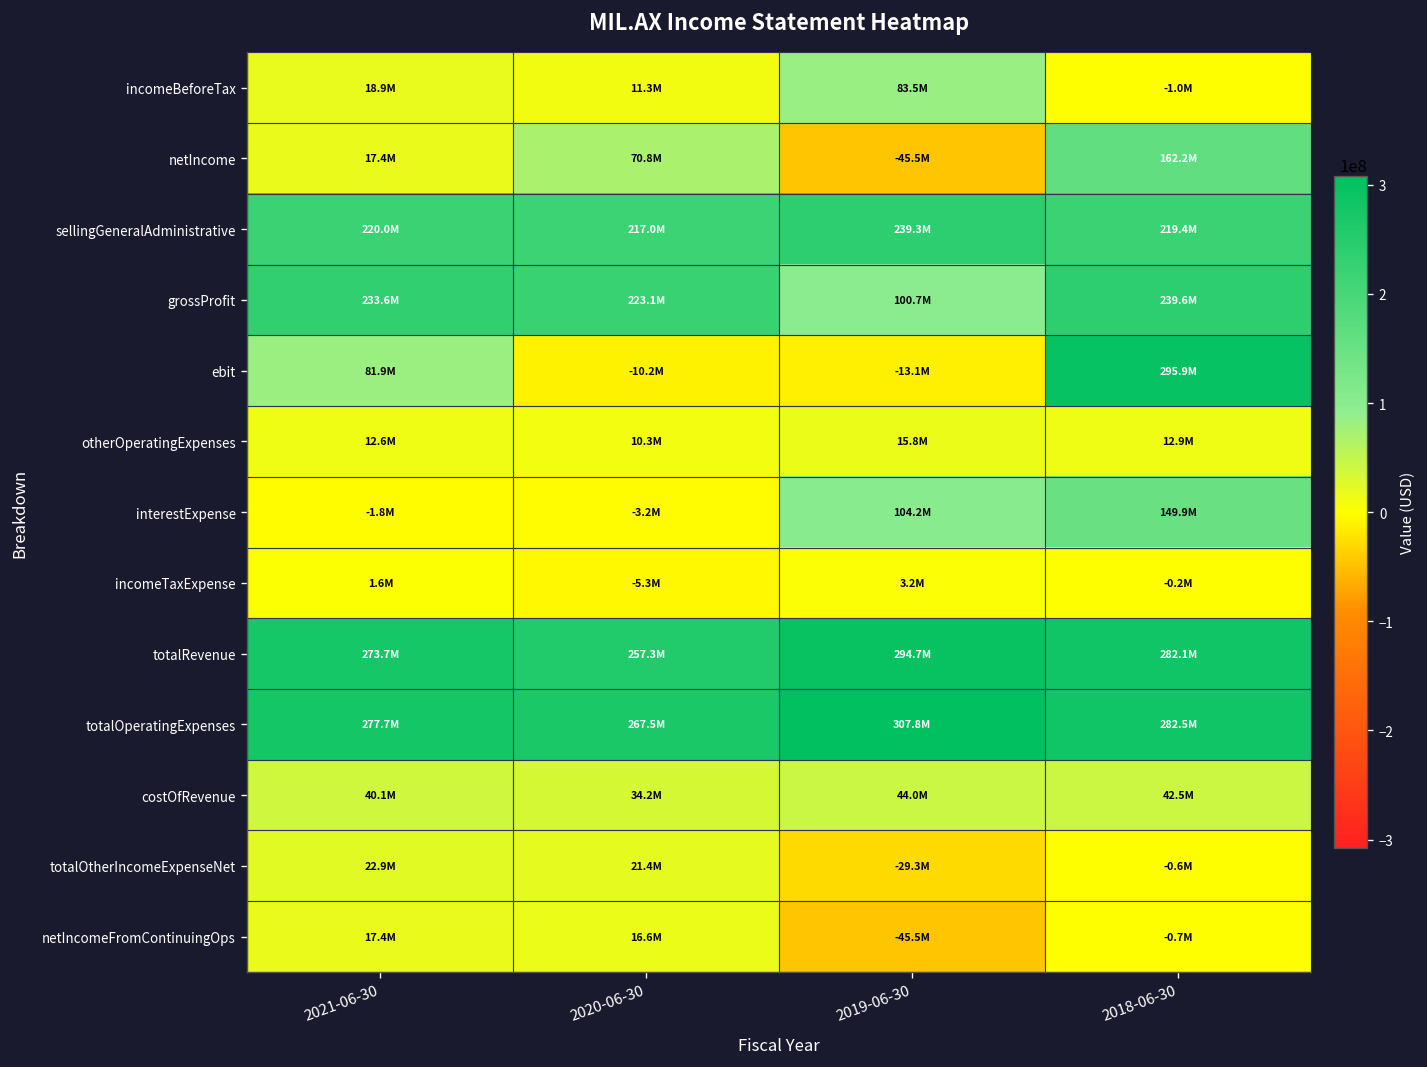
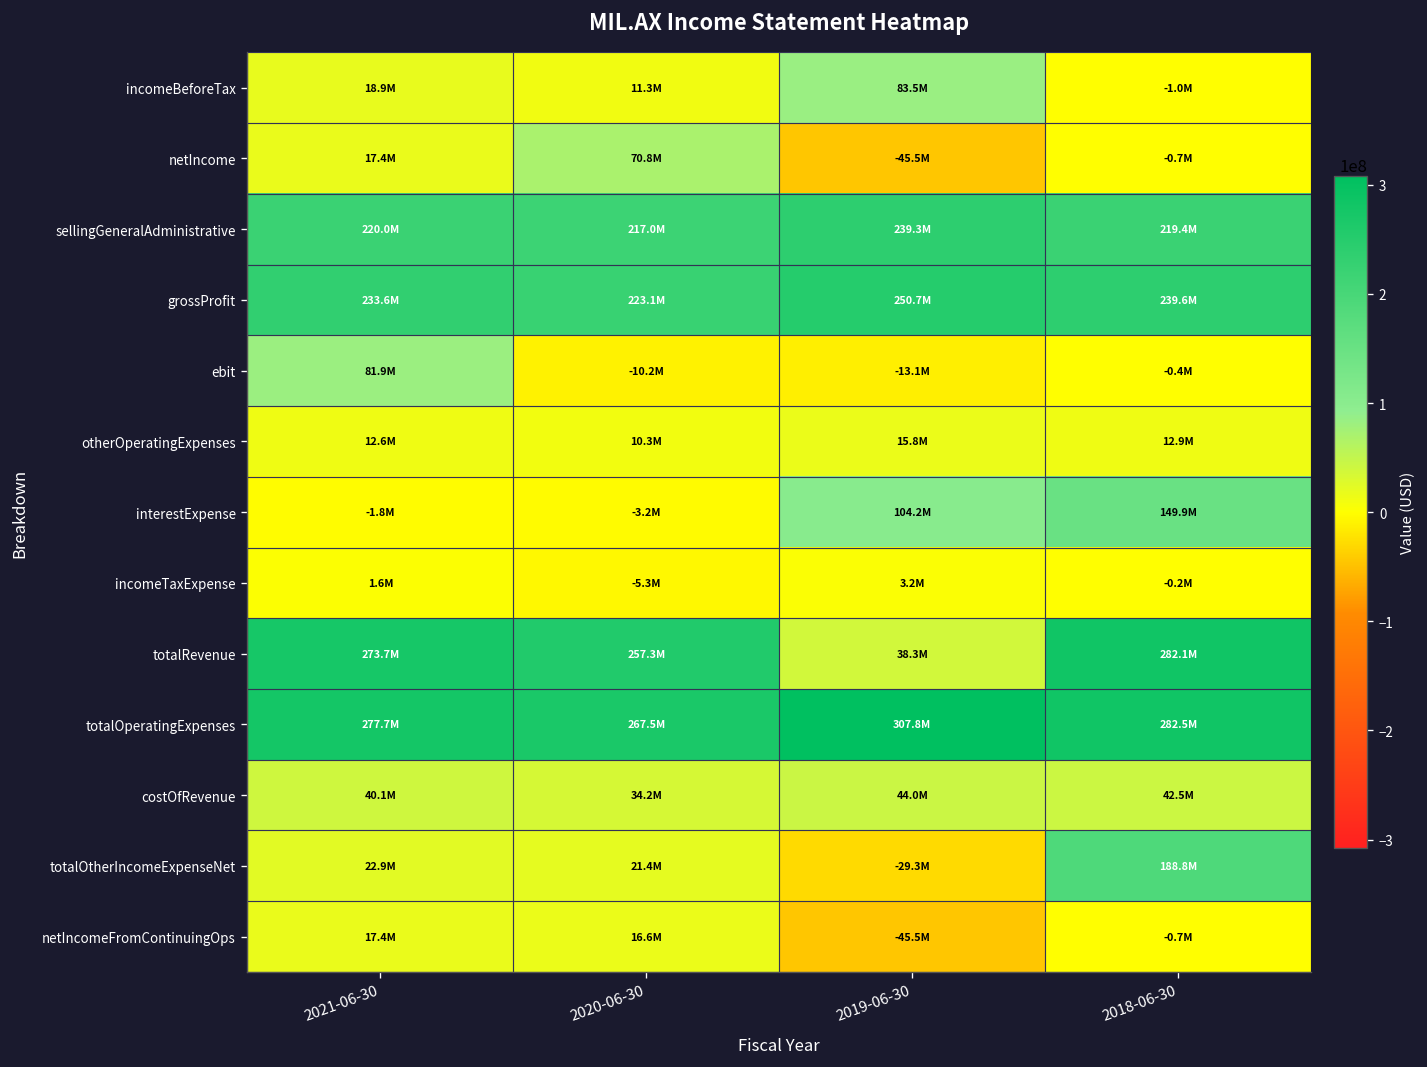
  {
    "incomeBeforeTax": {
      "2021-06-30": "18.9M",
      "2020-06-30": "11.3M",
      "2019-06-30": "83.5M",
      "2018-06-30": "-1.0M"
    },
    "netIncome": {
      "2021-06-30": "17.4M",
      "2020-06-30": "70.8M",
      "2019-06-30": "-45.5M",
-     "2018-06-30": "162.2M"
+     "2018-06-30": "-0.7M"
    },
    "sellingGeneralAdministrative": {
      "2021-06-30": "220.0M",
      "2020-06-30": "217.0M",
      "2019-06-30": "239.3M",
      "2018-06-30": "219.4M"
    },
    "grossProfit": {
      "2021-06-30": "233.6M",
      "2020-06-30": "223.1M",
-     "2019-06-30": "100.7M",
+     "2019-06-30": "250.7M",
      "2018-06-30": "239.6M"
    },
    "ebit": {
      "2021-06-30": "81.9M",
      "2020-06-30": "-10.2M",
      "2019-06-30": "-13.1M",
-     "2018-06-30": "295.9M"
+     "2018-06-30": "-0.4M"
    },
    "otherOperatingExpenses": {
      "2021-06-30": "12.6M",
      "2020-06-30": "10.3M",
      "2019-06-30": "15.8M",
      "2018-06-30": "12.9M"
    },
    "interestExpense": {
      "2021-06-30": "-1.8M",
      "2020-06-30": "-3.2M",
      "2019-06-30": "104.2M",
      "2018-06-30": "149.9M"
    },
    "incomeTaxExpense": {
      "2021-06-30": "1.6M",
      "2020-06-30": "-5.3M",
      "2019-06-30": "3.2M",
      "2018-06-30": "-0.2M"
    },
    "totalRevenue": {
      "2021-06-30": "273.7M",
      "2020-06-30": "257.3M",
-     "2019-06-30": "294.7M",
+     "2019-06-30": "38.3M",
      "2018-06-30": "282.1M"
    },
    "totalOperatingExpenses": {
      "2021-06-30": "277.7M",
      "2020-06-30": "267.5M",
      "2019-06-30": "307.8M",
      "2018-06-30": "282.5M"
    },
    "costOfRevenue": {
      "2021-06-30": "40.1M",
      "2020-06-30": "34.2M",
      "2019-06-30": "44.0M",
      "2018-06-30": "42.5M"
    },
    "totalOtherIncomeExpenseNet": {
      "2021-06-30": "22.9M",
      "2020-06-30": "21.4M",
      "2019-06-30": "-29.3M",
-     "2018-06-30": "-0.6M"
+     "2018-06-30": "188.8M"
    },
    "netIncomeFromContinuingOps": {
      "2021-06-30": "17.4M",
      "2020-06-30": "16.6M",
      "2019-06-30": "-45.5M",
      "2018-06-30": "-0.7M"
    }
  }
